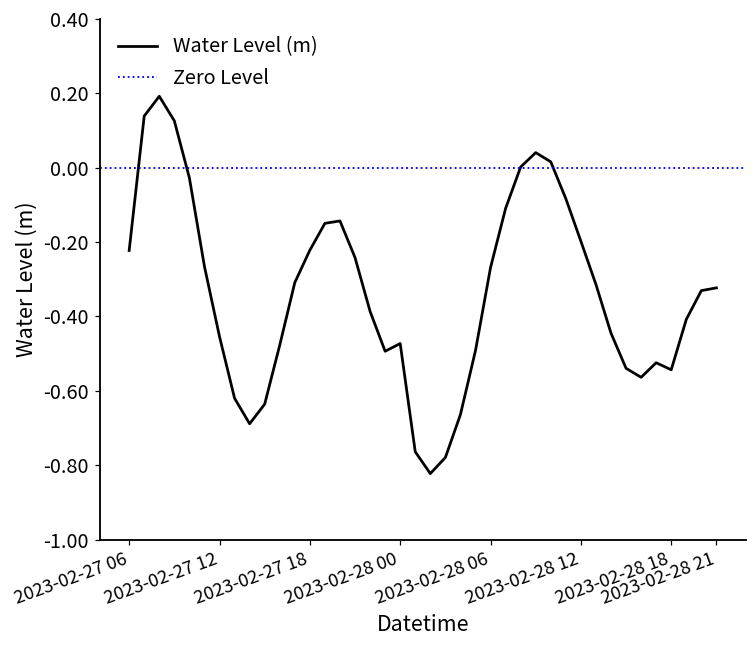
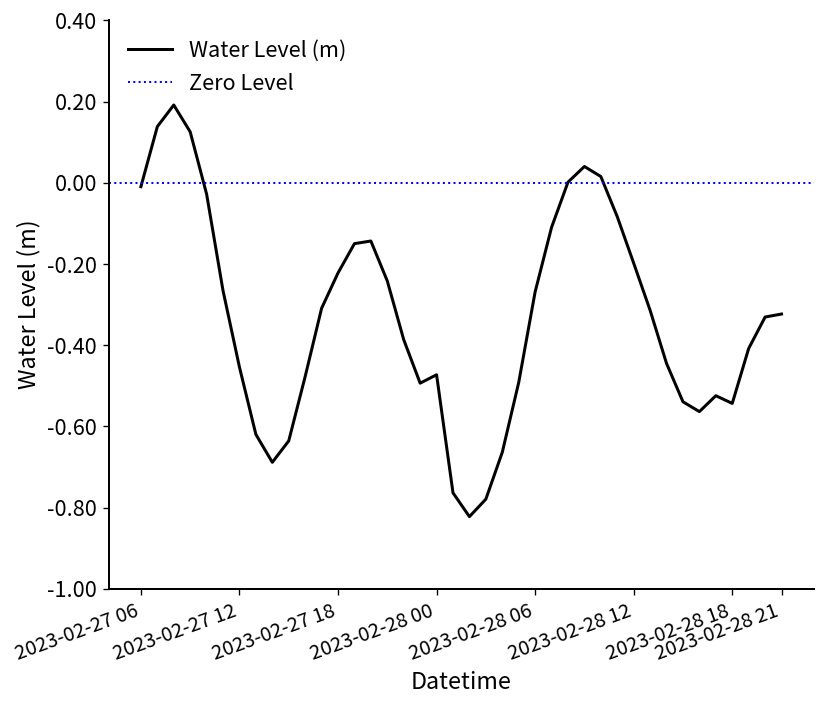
  {
-   "2023-02-27 06": -0.22,
+   "2023-02-27 06": -0.01,
    "2023-02-27 12": -0.45,
    "2023-02-27 18": -0.22,
    "2023-02-28 00": -0.47,
    "2023-02-28 06": -0.27,
    "2023-02-28 12": -0.20,
    "2023-02-28 18": -0.54,
    "2023-02-28 21": -0.32
  }
